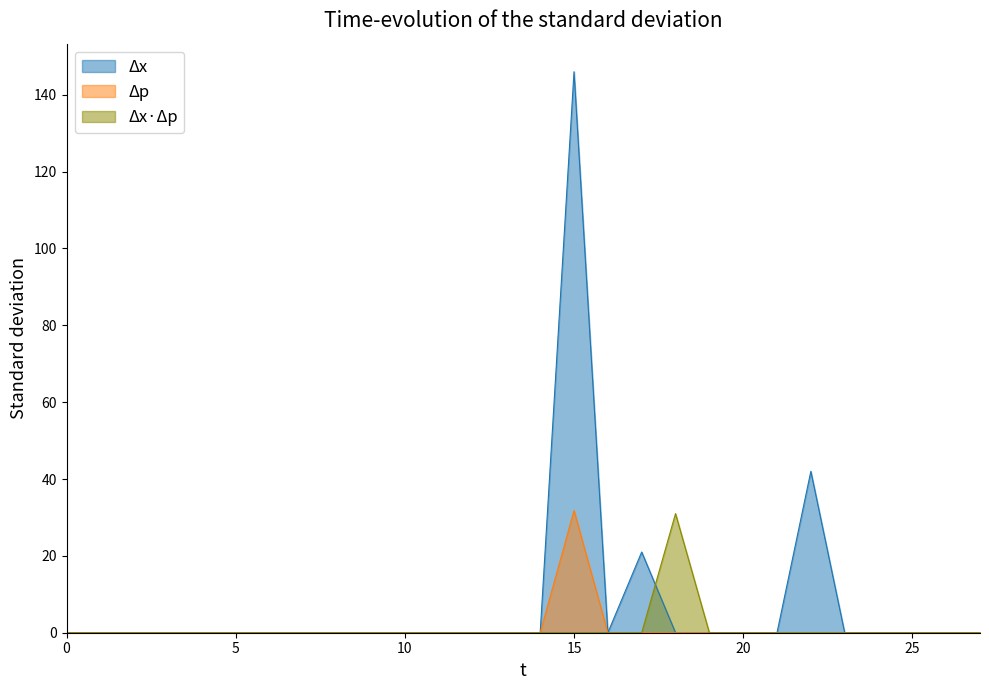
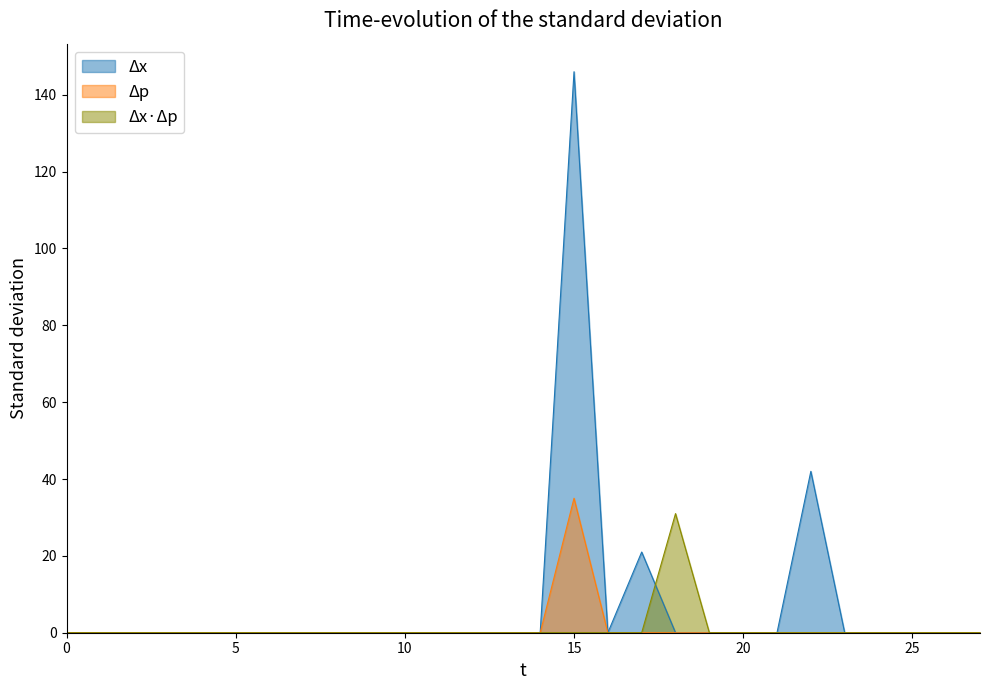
  {
    "Δx": {
      "15": 146
    },
    "Δp": {
-     "15": 32
+     "15": 35
    },
    "Δx·Δp": {
      "15": 0
    }
  }
